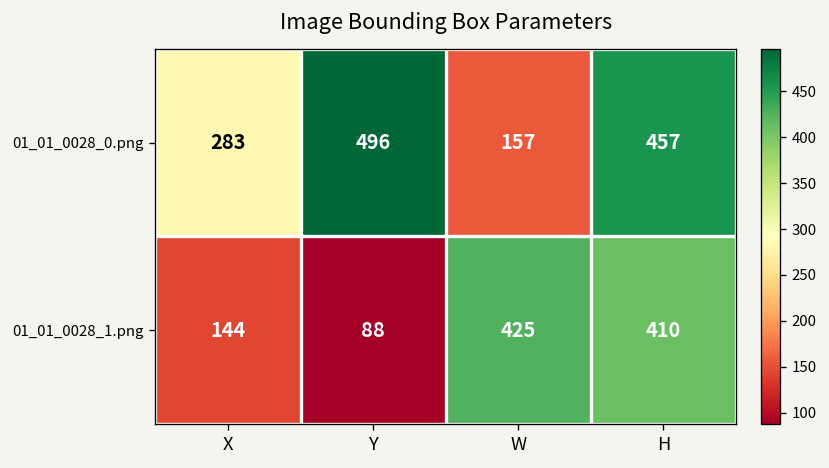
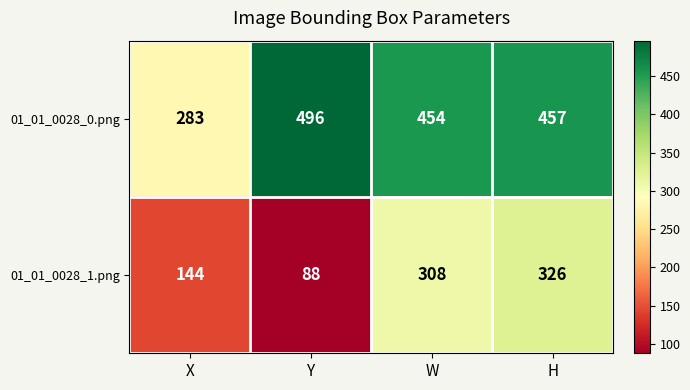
  {
    "01_01_0028_0.png": {
      "X": 283,
      "Y": 496,
-     "W": 157,
+     "W": 454,
      "H": 457
    },
    "01_01_0028_1.png": {
      "X": 144,
      "Y": 88,
-     "W": 425,
-     "H": 410
+     "W": 308,
+     "H": 326
    }
  }
